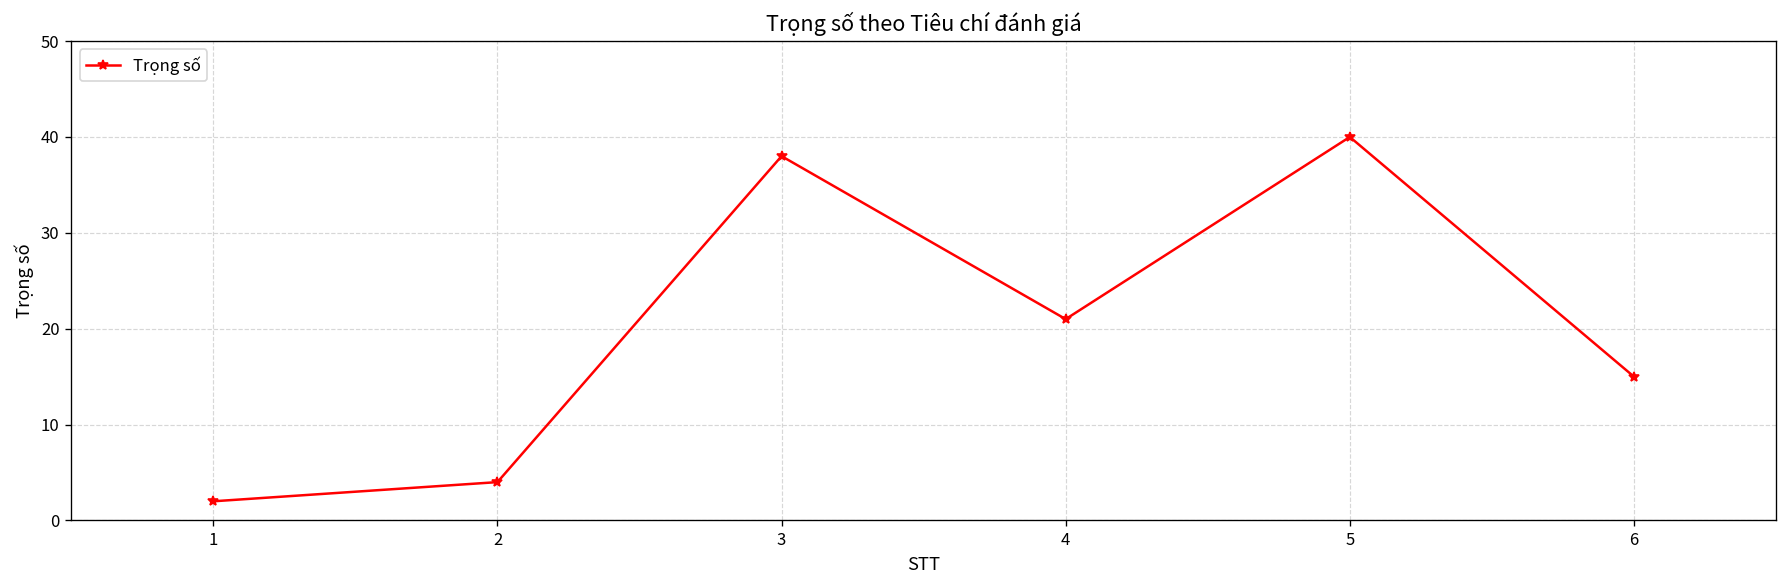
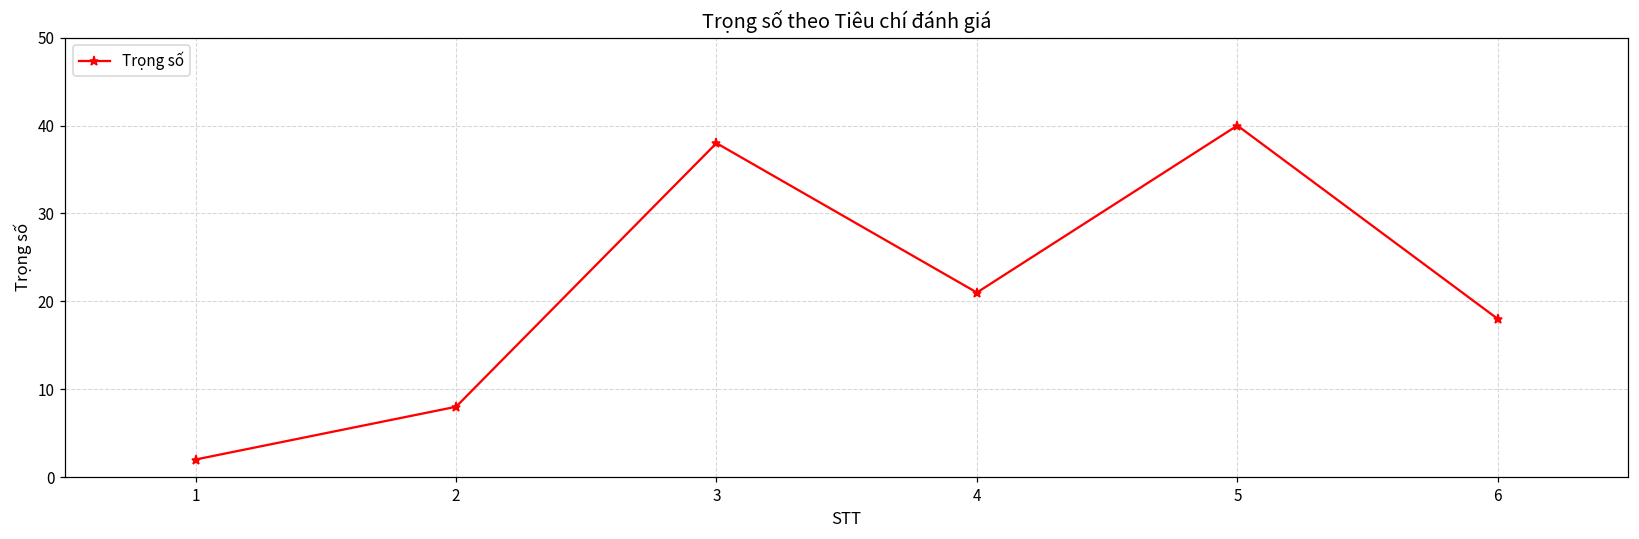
  {
    "1": 2,
-   "2": 4,
+   "2": 8,
    "3": 38,
    "4": 21,
    "5": 40,
-   "6": 15
+   "6": 18
  }
